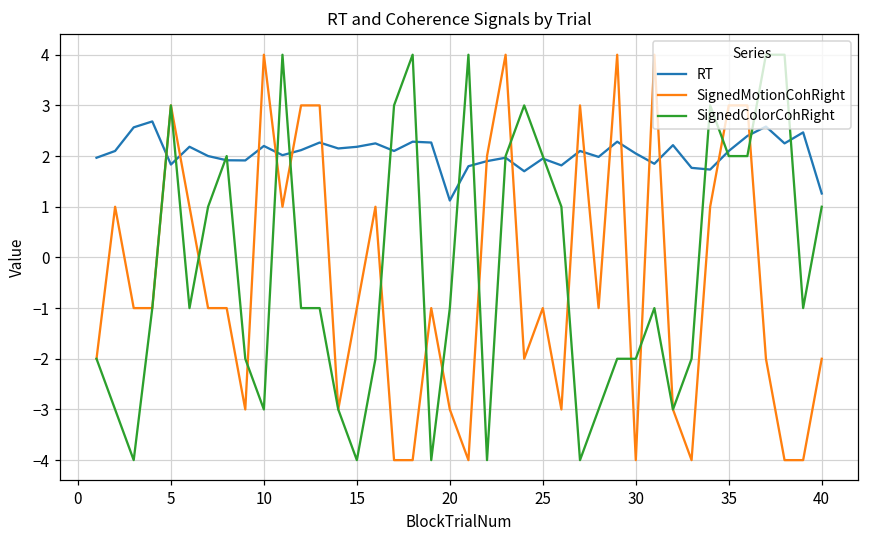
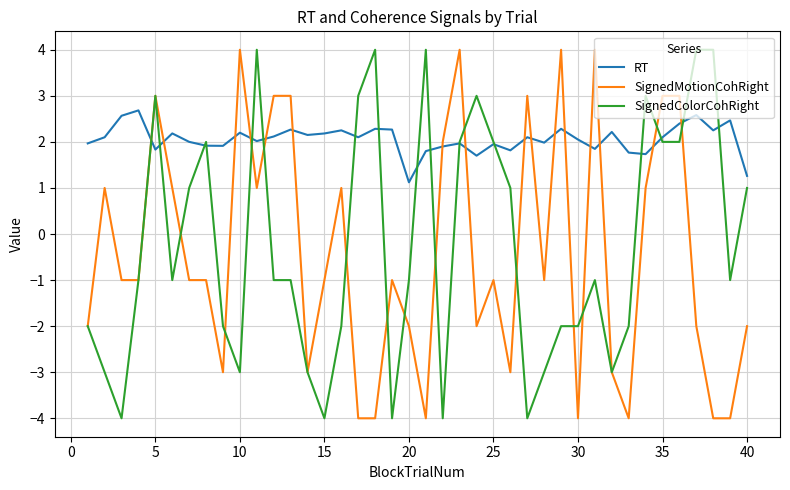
  {
    "RT": {
      "5": 1.8,
      "10": 2.2,
      "15": 2.2,
      "20": 1.1,
      "30": 2,
      "35": 2.1,
      "40": 1.3
    },
    "SignedMotionCohRight": {
      "10": 4,
      "15": -1,
-     "20": -3,
+     "20": -2,
      "25": -1,
      "30": -4,
      "40": -2
    },
    "SignedColorCohRight": {
      "10": -3,
      "15": -4,
      "20": -1,
      "30": -2,
      "35": 2,
      "40": 1
    }
  }
